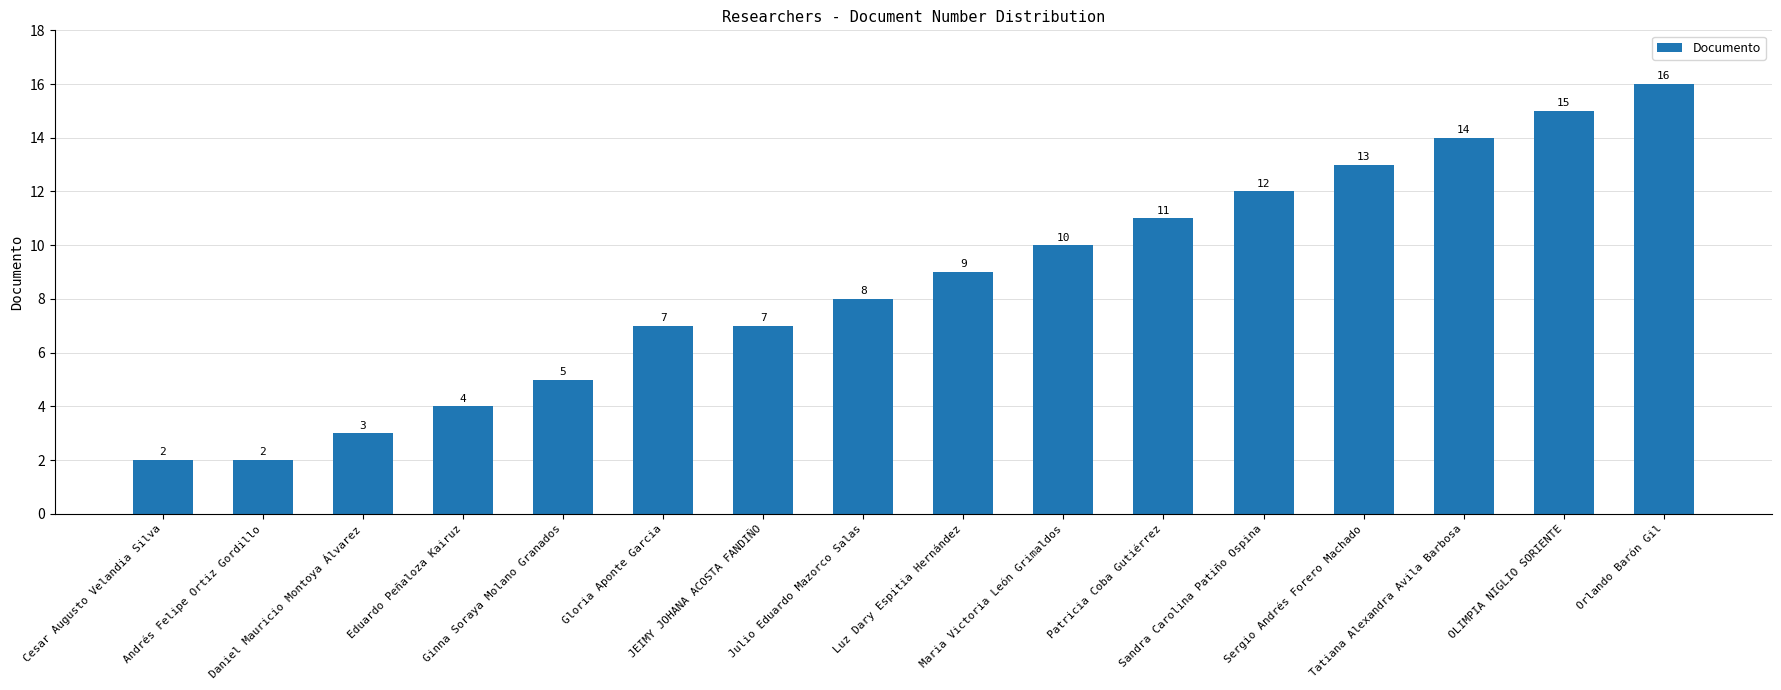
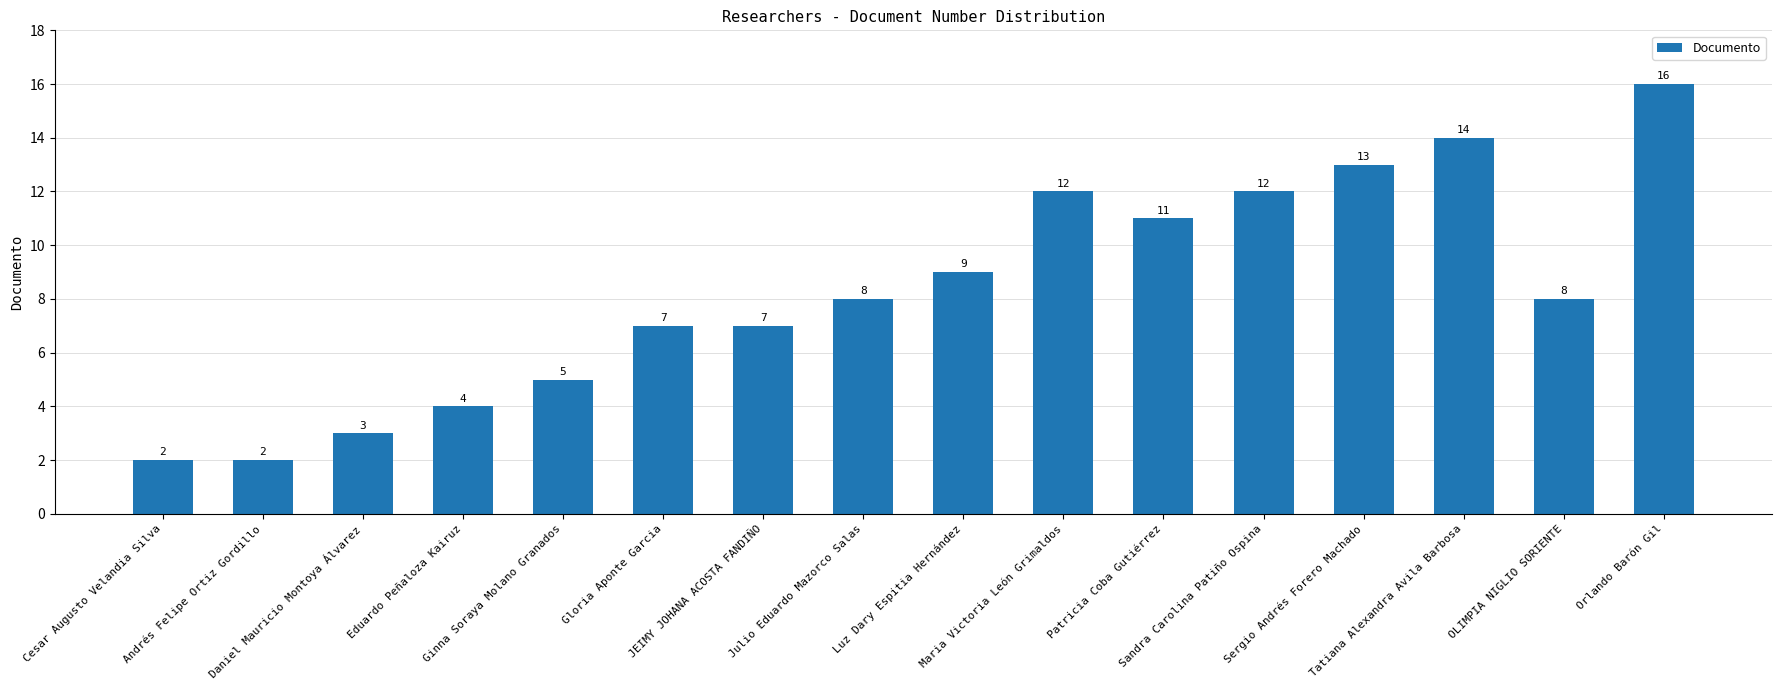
  {
    "Cesar Augusto Velandia Silva": 2,
    "Andrés Felipe Ortiz Gordillo": 2,
    "Daniel Mauricio Montoya Álvarez": 3,
    "Eduardo Peñaloza Kairuz": 4,
    "Ginna Soraya Molano Granados": 5,
    "Gloria Aponte Garcia": 7,
    "JEIMY JOHANA ACOSTA FANDIÑO": 7,
    "Julio Eduardo Mazorco Salas": 8,
    "Luz Dary Espitia Hernández": 9,
-   "Maria Victoria León Grimaldos": 10,
+   "Maria Victoria León Grimaldos": 12,
    "Patricia Coba Gutiérrez": 11,
    "Sandra Carolina Patiño Ospina": 12,
    "Sergio Andrés Forero Machado": 13,
    "Tatiana Alexandra Avila Barbosa": 14,
-   "OLIMPIA NIGLIO SORIENTE": 15,
+   "OLIMPIA NIGLIO SORIENTE": 8,
    "Orlando Barón Gil": 16
  }
